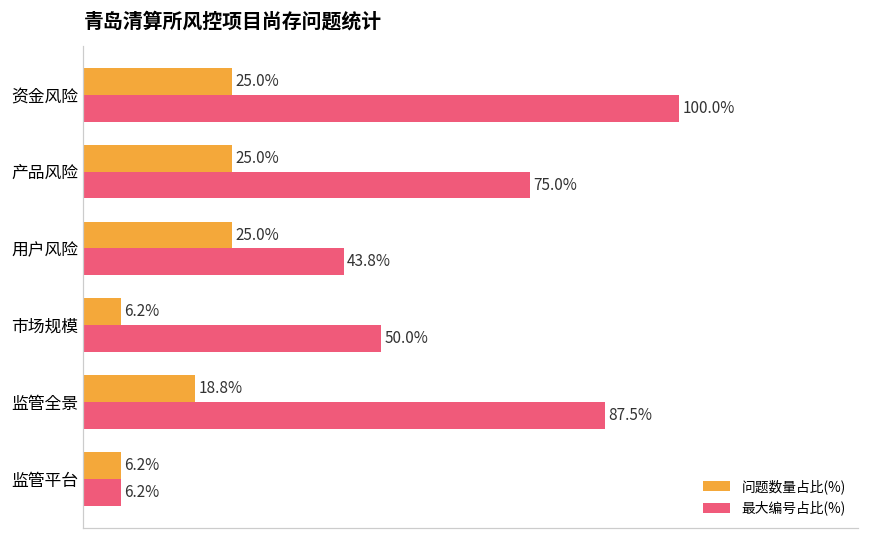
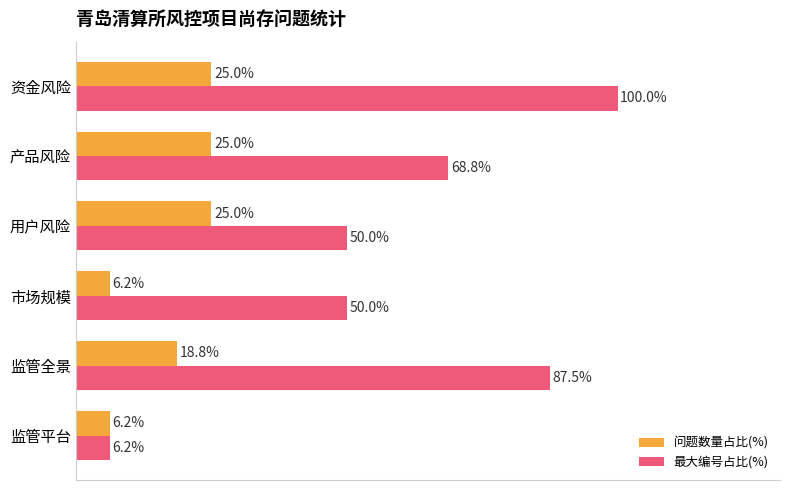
  {
    "问题数量占比(%)": {
      "资金风险": "25.0%",
      "产品风险": "25.0%",
      "用户风险": "25.0%",
      "市场规模": "6.2%",
      "监管全景": "18.8%",
      "监管平台": "6.2%"
    },
    "最大编号占比(%)": {
      "资金风险": "100.0%",
-     "产品风险": "75.0%",
-     "用户风险": "43.8%",
+     "产品风险": "68.8%",
+     "用户风险": "50.0%",
      "市场规模": "50.0%",
      "监管全景": "87.5%",
      "监管平台": "6.2%"
    }
  }
